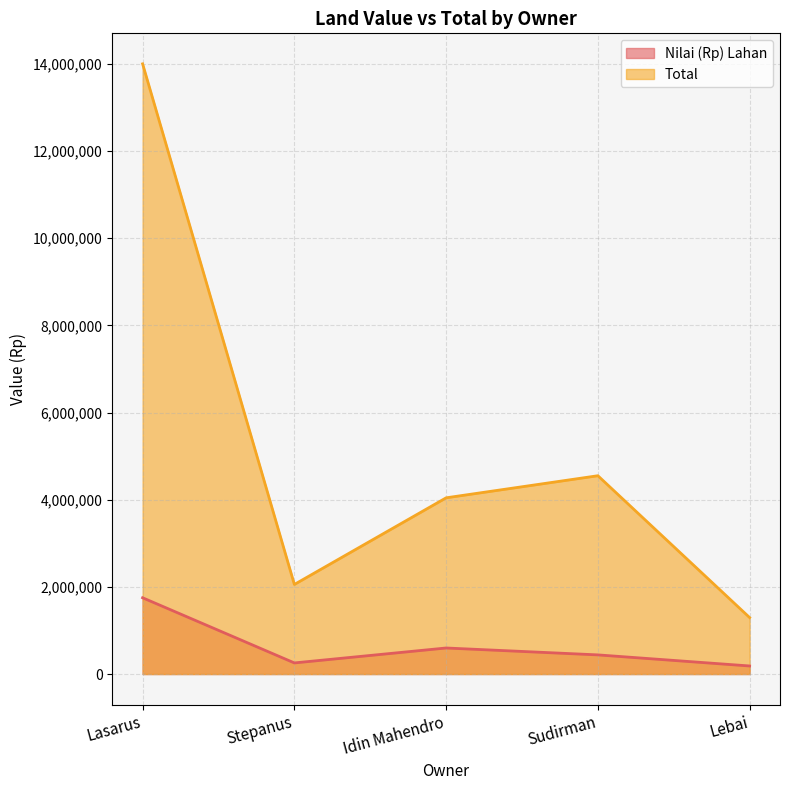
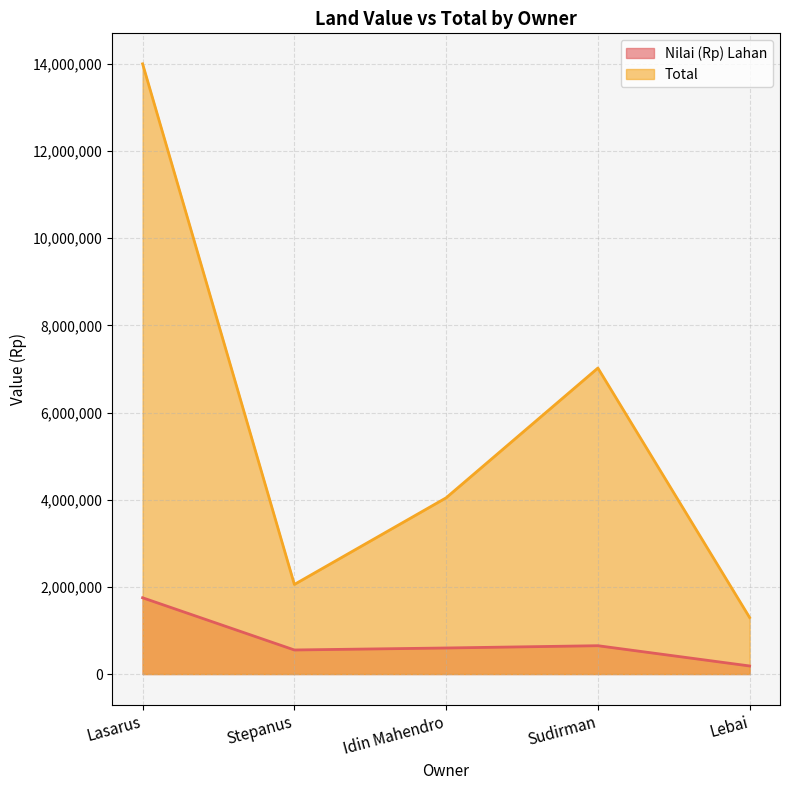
  {
    "Nilai (Rp) Lahan": {
      "Lasarus": "1,800,000",
-     "Stepanus": "300,000",
+     "Stepanus": "600,000",
      "Idin Mahendro": "600,000",
-     "Sudirman": "400,000",
+     "Sudirman": "700,000",
      "Lebai": "200,000"
    },
    "Total": {
      "Lasarus": "14,000,000",
      "Stepanus": "2,100,000",
      "Idin Mahendro": "4,000,000",
-     "Sudirman": "4,600,000",
+     "Sudirman": "7,000,000",
      "Lebai": "1,300,000"
    }
  }
